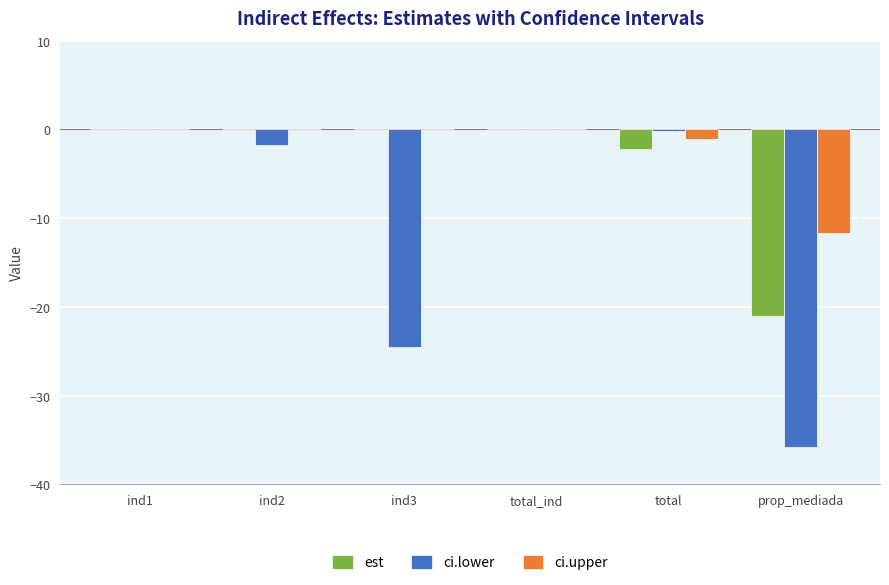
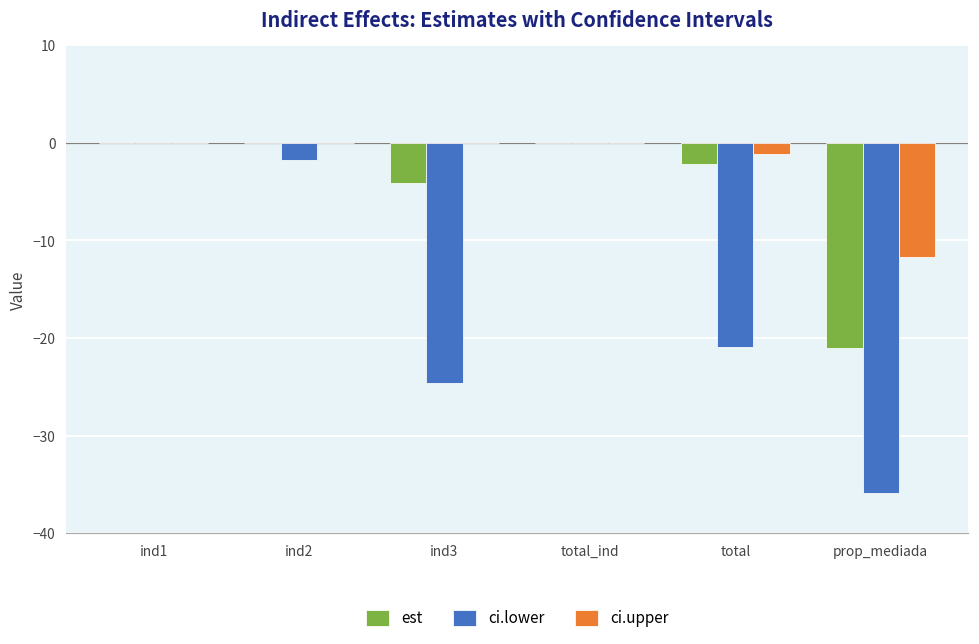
  {
    "est": {
-     "ind3": 0,
+     "ind3": -4,
      "total": -2,
      "prop_mediada": -21
    },
    "ci.lower": {
      "ind2": -2,
      "ind3": -25,
-     "total": 0,
+     "total": -21,
      "prop_mediada": -36
    },
    "ci.upper": {
      "total": -1,
      "prop_mediada": -12
    }
  }
